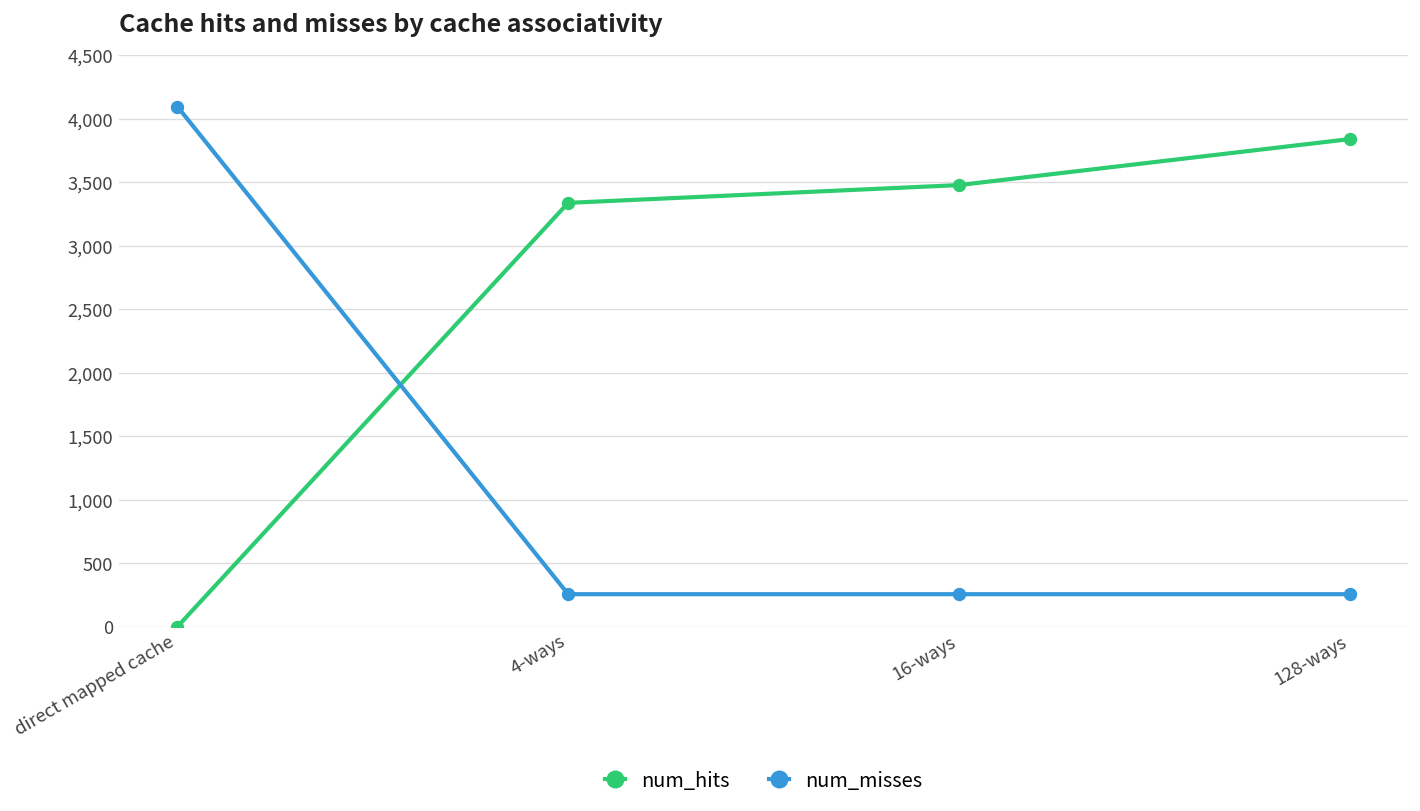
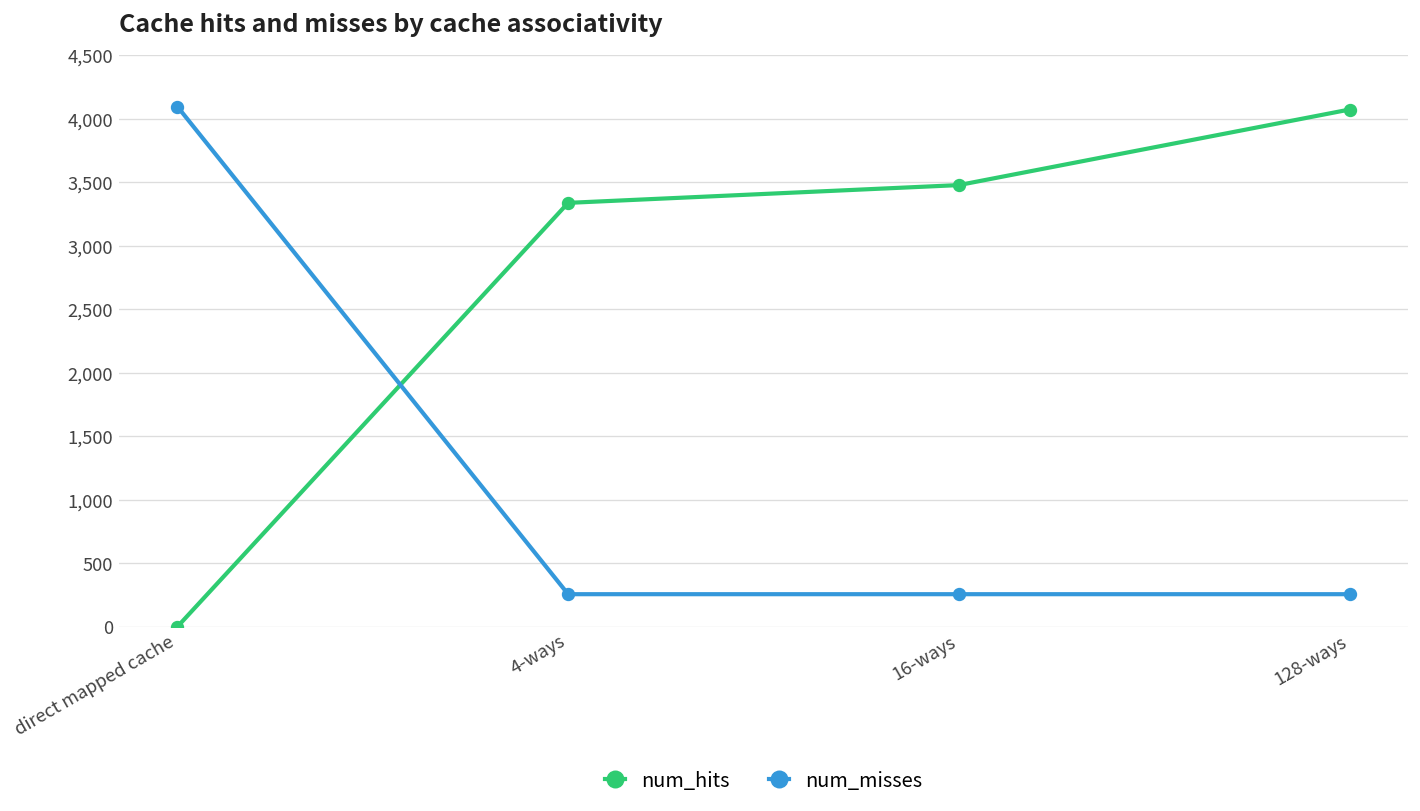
  {
    "num_hits": {
      "direct mapped cache": "0",
      "4-ways": "3,340",
      "16-ways": "3,480",
-     "128-ways": "3,840"
+     "128-ways": "4,070"
    },
    "num_misses": {
      "direct mapped cache": "4,100",
      "4-ways": "260",
      "16-ways": "260",
      "128-ways": "260"
    }
  }
